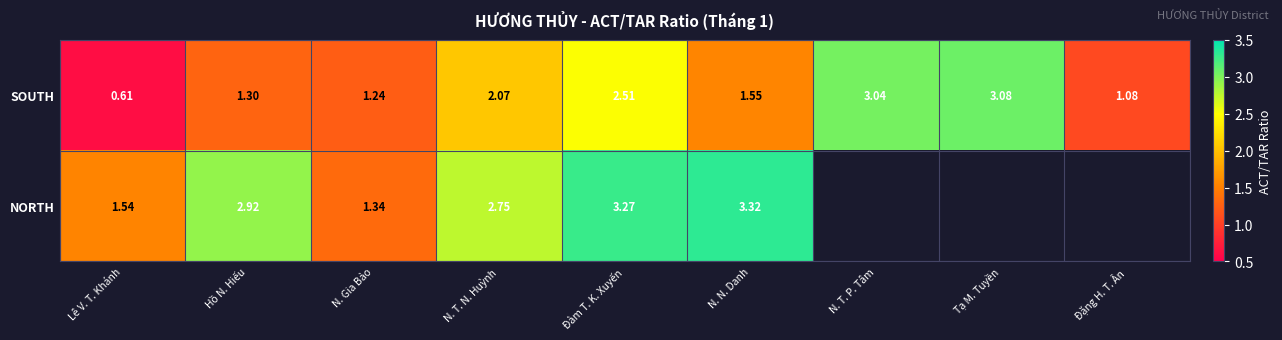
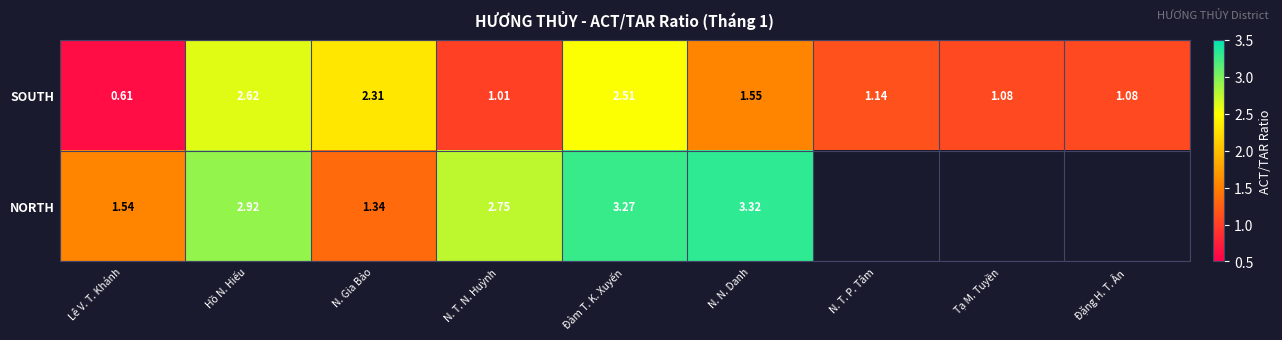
  {
    "SOUTH": {
      "Lê V. T. Khánh": 0.61,
-     "Hồ N. Hiếu": 1.30,
-     "N. Gia Bảo": 1.24,
-     "N. T. N. Huỳnh": 2.07,
+     "Hồ N. Hiếu": 2.62,
+     "N. Gia Bảo": 2.31,
+     "N. T. N. Huỳnh": 1.01,
      "Đàm T. K. Xuyến": 2.51,
      "N. N. Danh": 1.55,
-     "N. T. P. Tâm": 3.04,
-     "Tạ M. Tuyền": 3.08,
+     "N. T. P. Tâm": 1.14,
+     "Tạ M. Tuyền": 1.08,
      "Đặng H. T. Ân": 1.08
    },
    "NORTH": {
      "Lê V. T. Khánh": 1.54,
      "Hồ N. Hiếu": 2.92,
      "N. Gia Bảo": 1.34,
      "N. T. N. Huỳnh": 2.75,
      "Đàm T. K. Xuyến": 3.27,
      "N. N. Danh": 3.32
    }
  }
